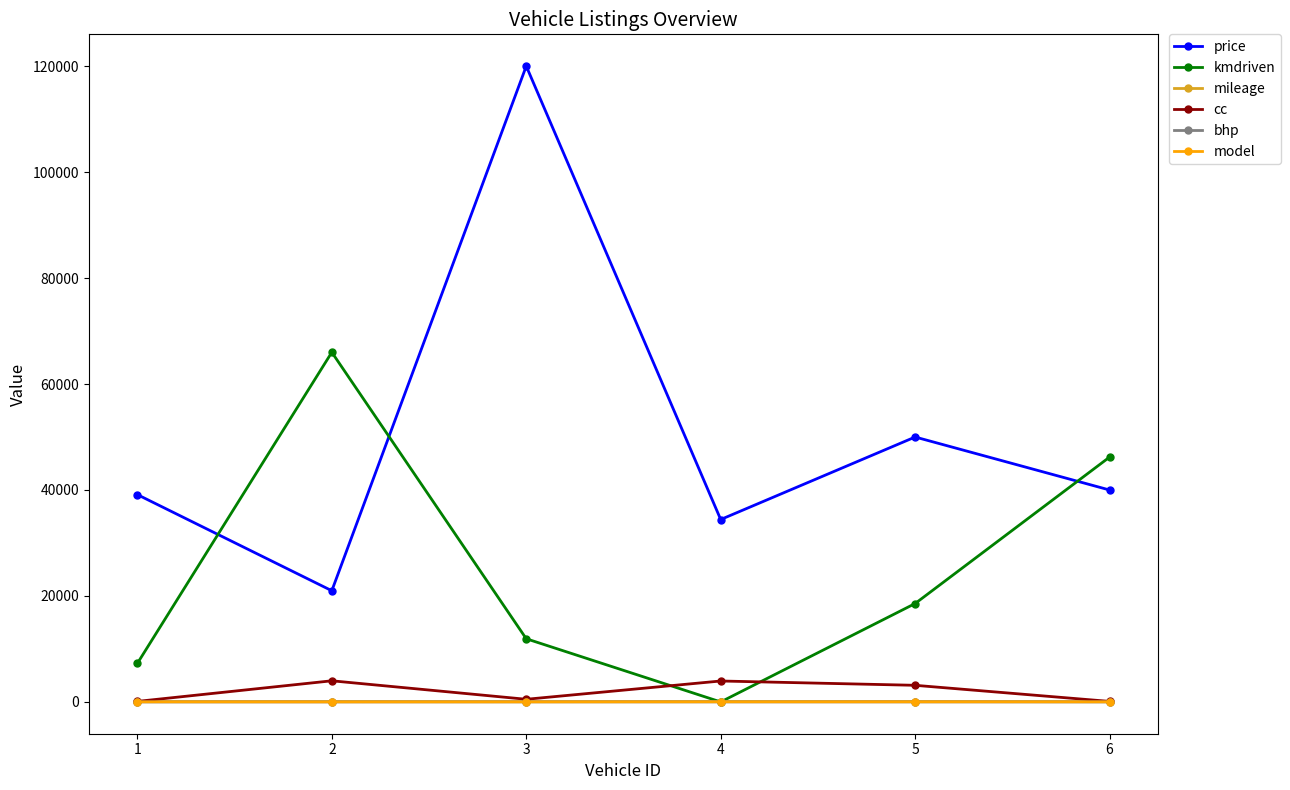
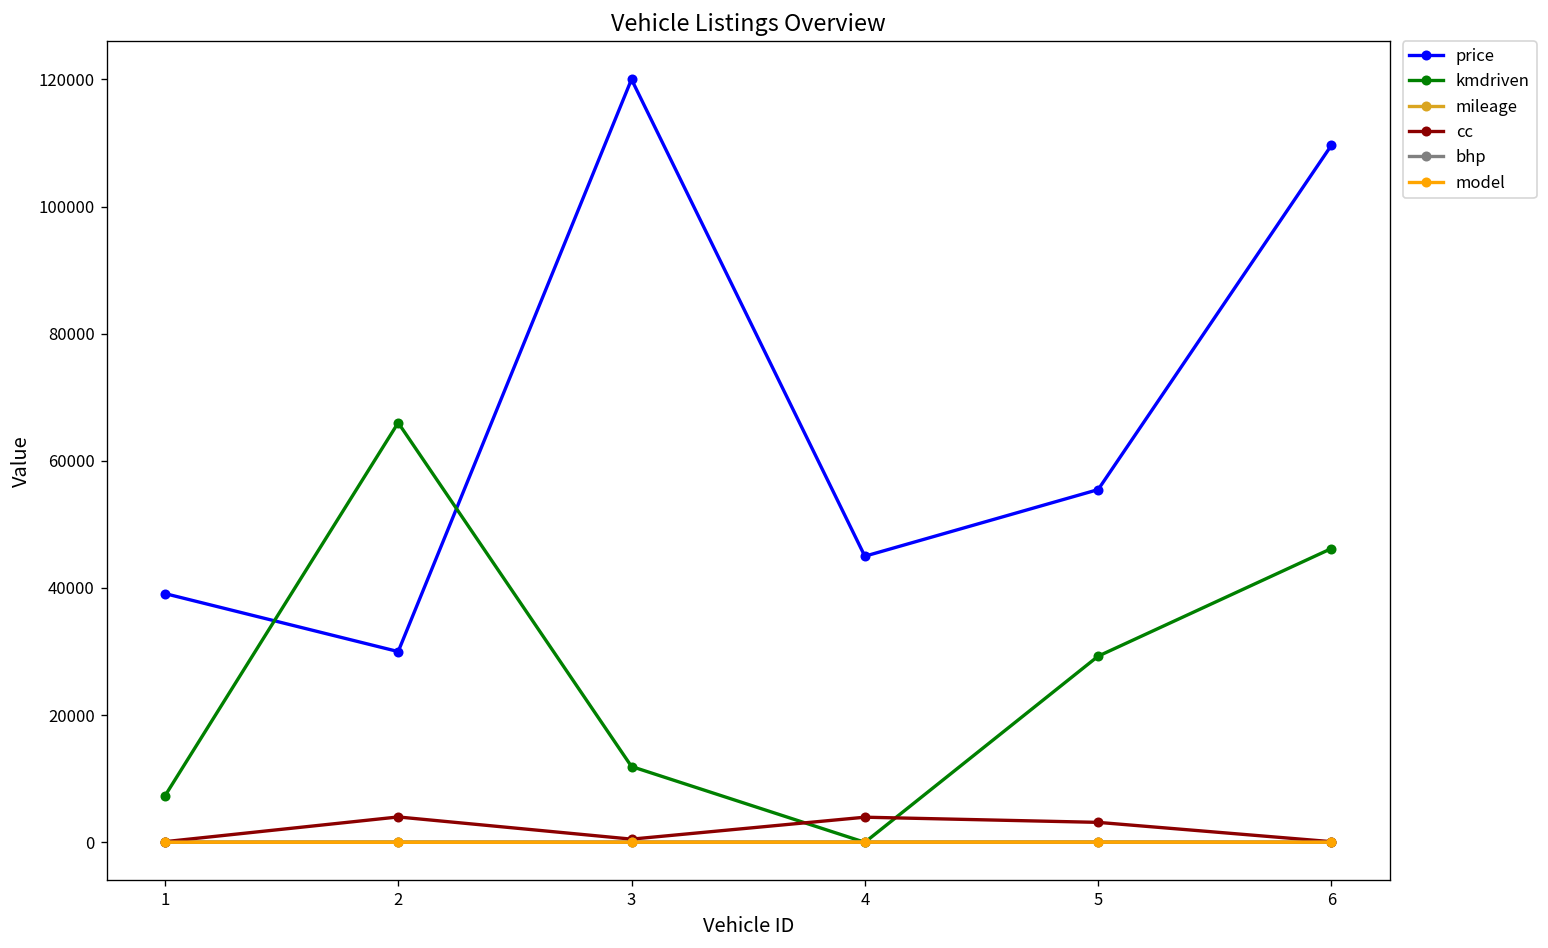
  {
    "price": {
      "1": 39000,
-     "2": 21000,
+     "2": 30000,
      "3": 120000,
-     "4": 34000,
-     "5": 50000,
-     "6": 40000
+     "4": 45000,
+     "5": 55000,
+     "6": 110000
    },
    "kmdriven": {
      "1": 7000,
      "2": 66000,
      "3": 12000,
-     "5": 19000,
+     "5": 29000,
      "6": 46000
    },
    "model": {
      "2": 0,
      "5": 0
    },
    "cc": {
      "2": 4000,
      "4": 4000,
      "5": 3000
    }
  }
